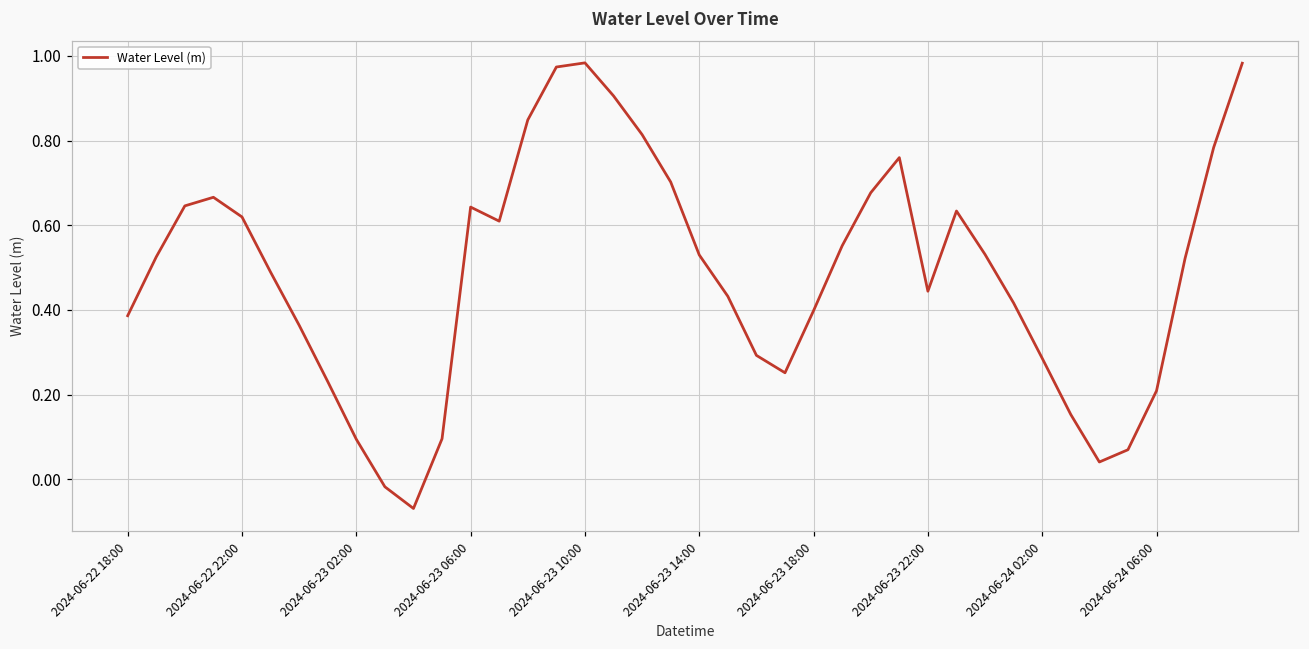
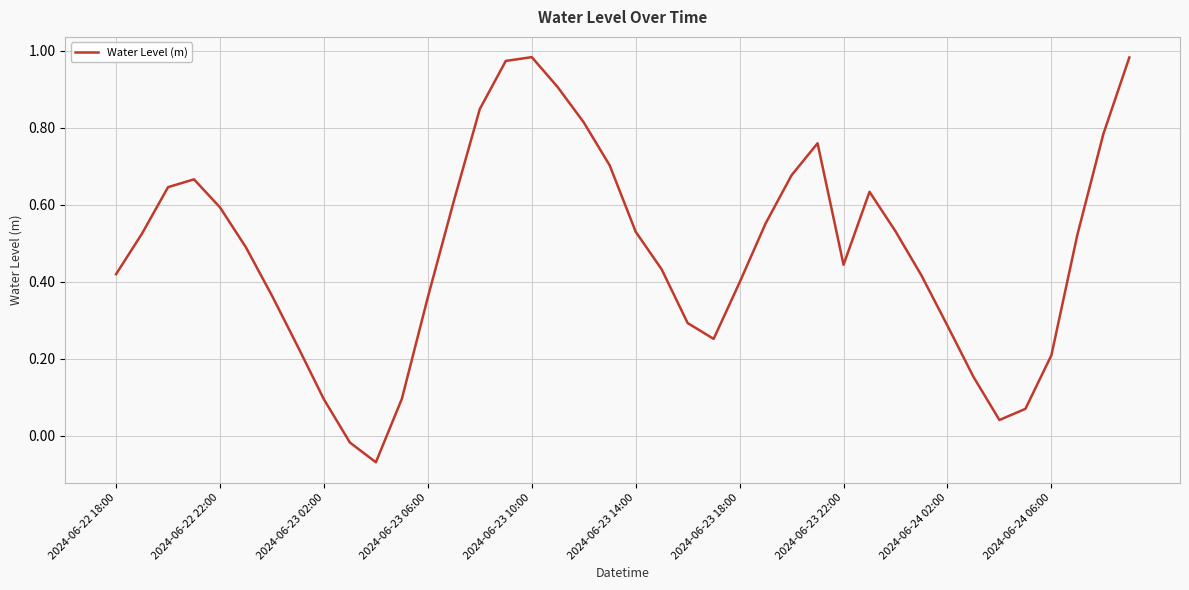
  {
-   "2024-06-22 18:00": 0.39,
-   "2024-06-22 22:00": 0.62,
+   "2024-06-22 18:00": 0.42,
+   "2024-06-22 22:00": 0.59,
    "2024-06-23 02:00": 0.09,
-   "2024-06-23 06:00": 0.64,
+   "2024-06-23 06:00": 0.36,
    "2024-06-23 10:00": 0.98,
    "2024-06-23 14:00": 0.53,
    "2024-06-23 18:00": 0.40,
    "2024-06-23 22:00": 0.44,
    "2024-06-24 02:00": 0.29,
    "2024-06-24 06:00": 0.21
  }
